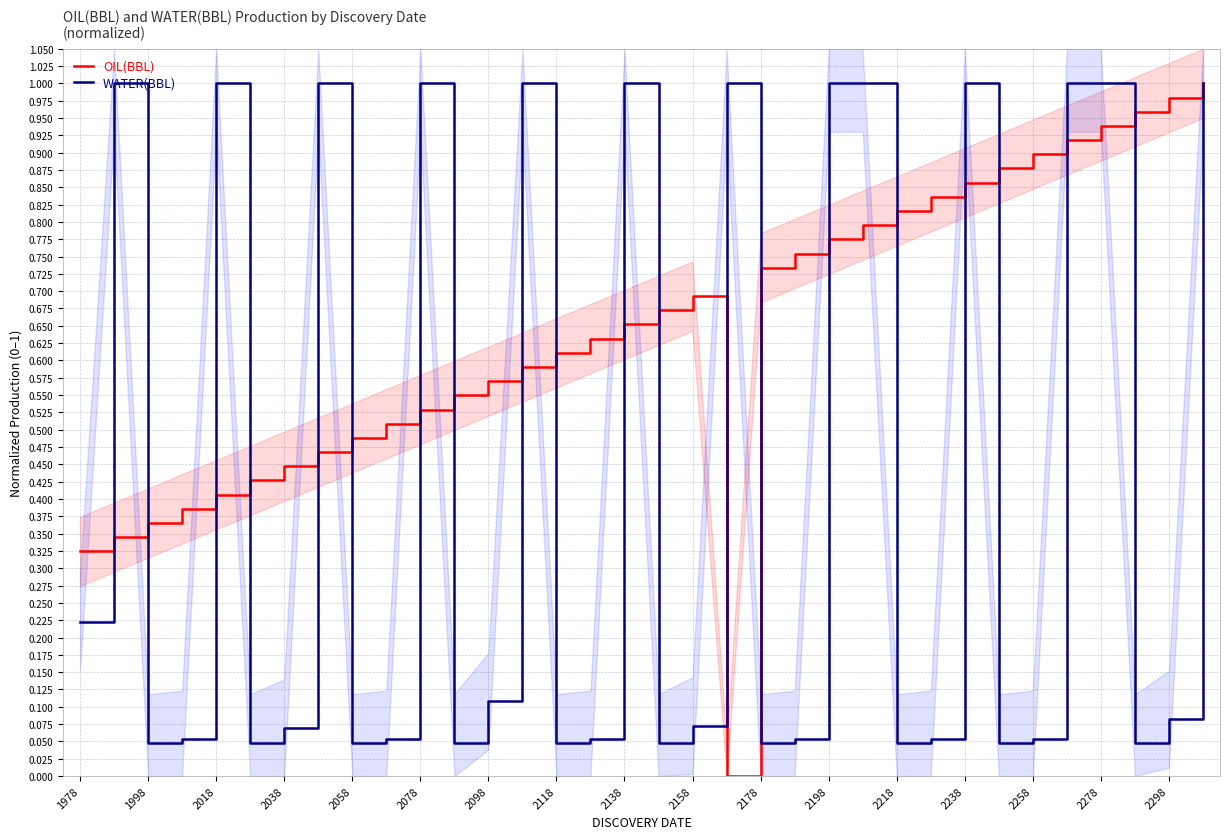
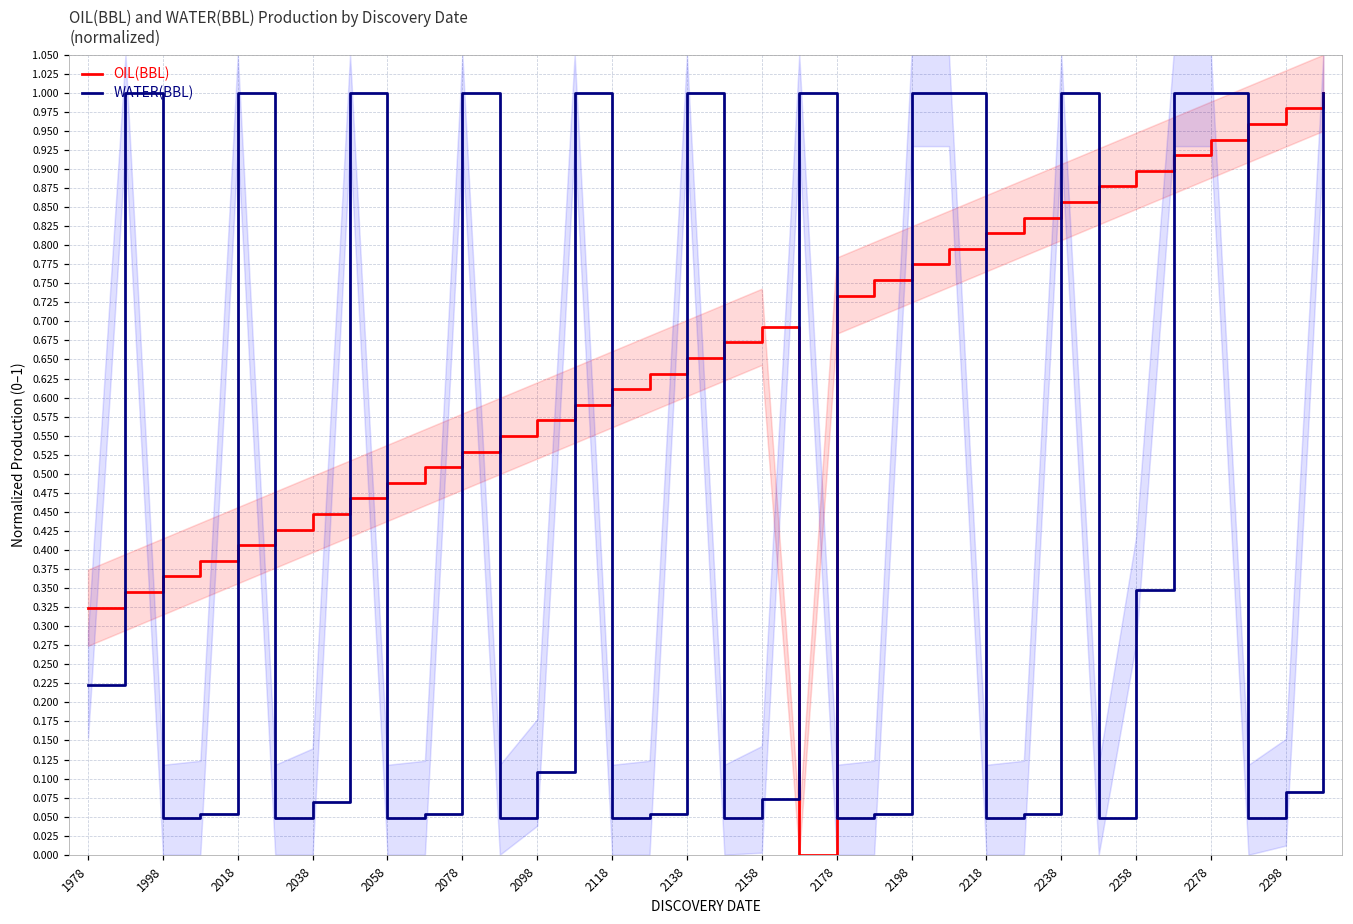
  {
    "WATER(BBL)": {
      "1978": 0.22,
      "1998": 0.05,
      "2018": 1.00,
      "2038": 0.07,
      "2058": 0.05,
      "2078": 1.00,
      "2098": 0.11,
      "2118": 0.05,
      "2138": 1.00,
      "2158": 0.07,
      "2178": 0.05,
      "2198": 1.00,
      "2218": 0.05,
      "2238": 1.00,
-     "2258": 0.05,
+     "2258": 0.35,
      "2278": 1.00,
      "2298": 0.08
    }
  }
